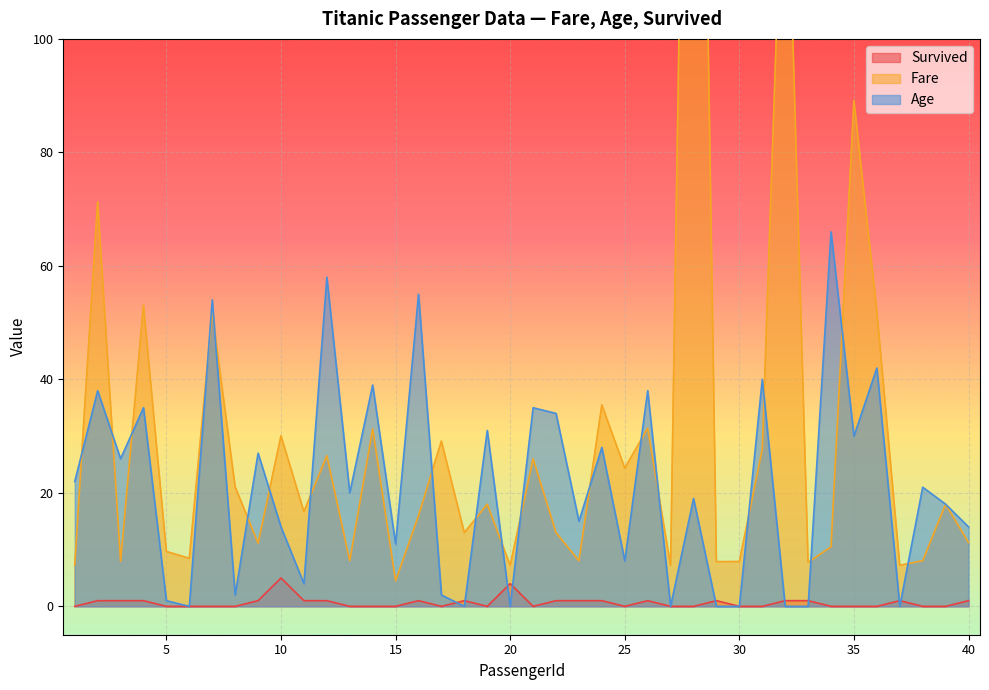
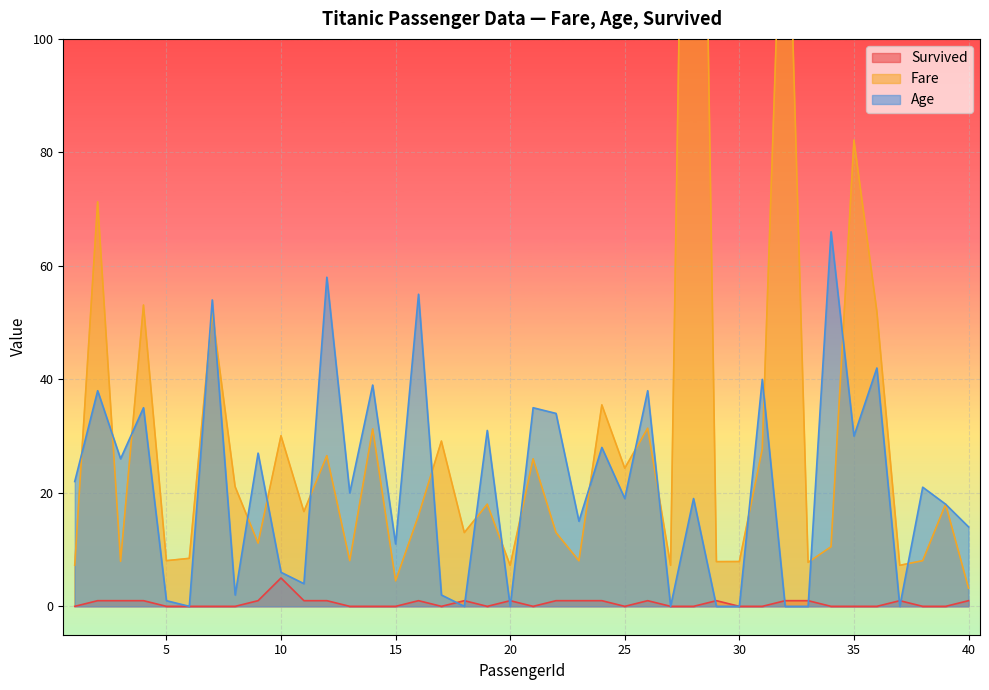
  {
    "Survived": {
      "5": 0,
      "10": 5,
      "15": 0,
-     "20": 4,
+     "20": 1,
      "25": 0,
      "35": 0,
      "40": 1
    },
    "Fare": {
-     "5": 10,
+     "5": 8,
      "10": 30,
      "15": 4,
      "20": 7,
      "25": 24,
      "30": 8,
-     "35": 89,
-     "40": 11
+     "35": 82,
+     "40": 3
    },
    "Age": {
      "5": 1,
-     "10": 14,
+     "10": 6,
      "15": 11,
      "20": 0,
-     "25": 8,
+     "25": 19,
      "35": 30,
      "40": 14
    }
  }
